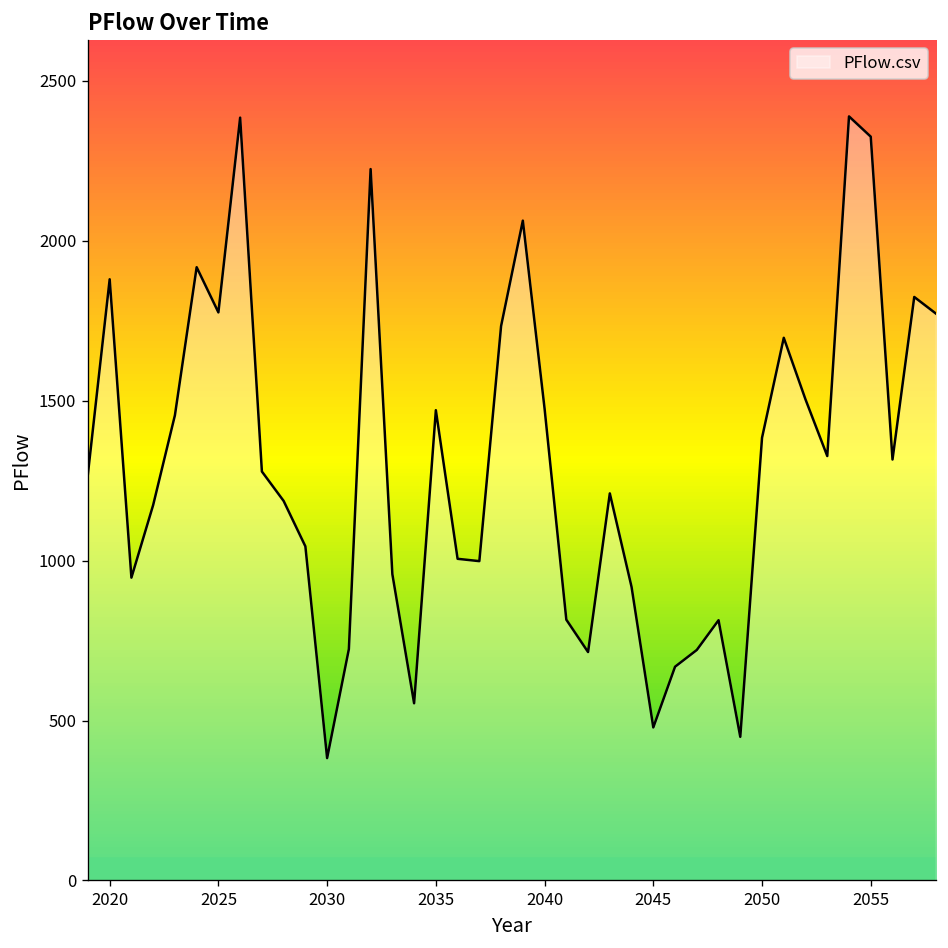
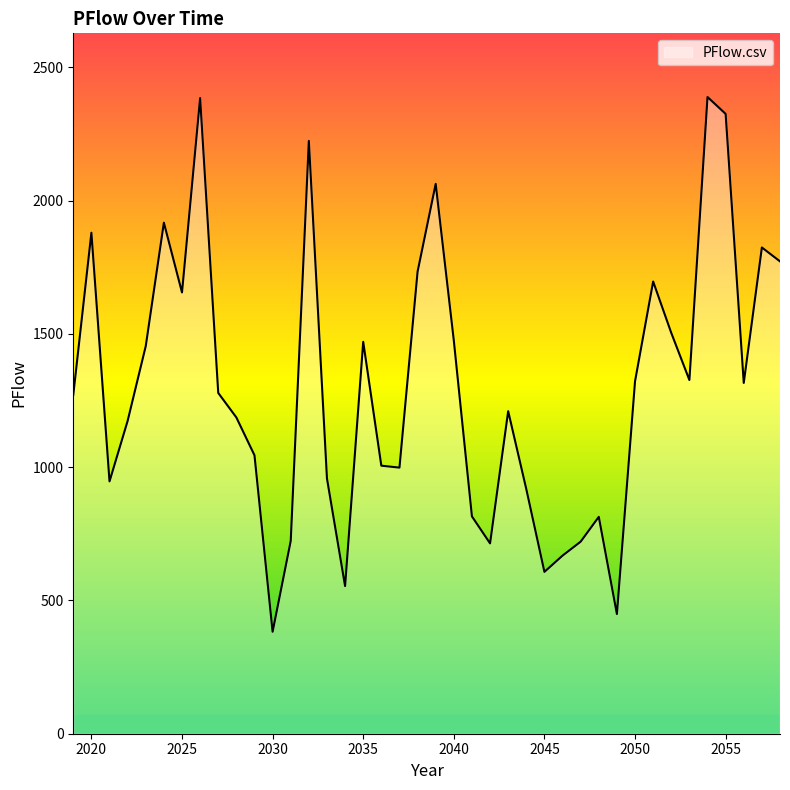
  {
    "2020": 1880,
-   "2025": 1780,
+   "2025": 1660,
    "2030": 380,
    "2035": 1470,
    "2040": 1480,
-   "2045": 480,
-   "2050": 1380,
+   "2045": 610,
+   "2050": 1320,
    "2055": 2330
  }
